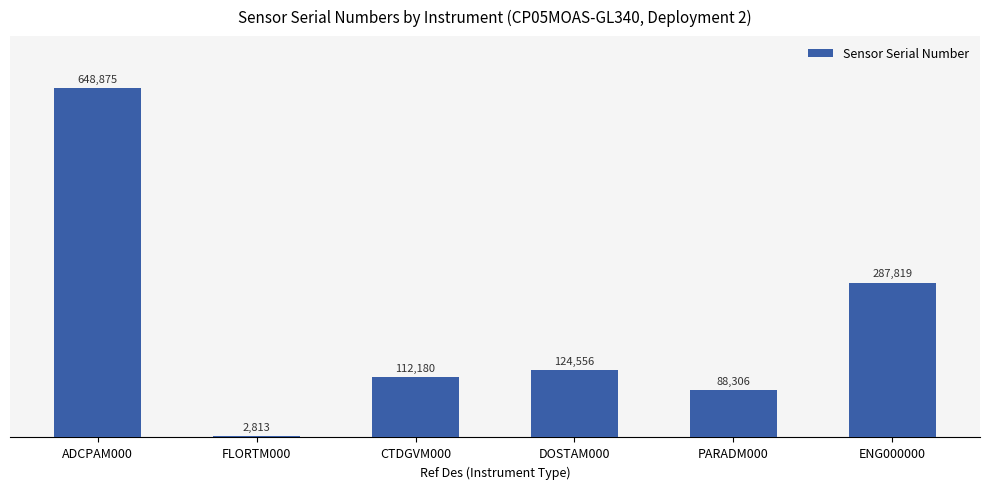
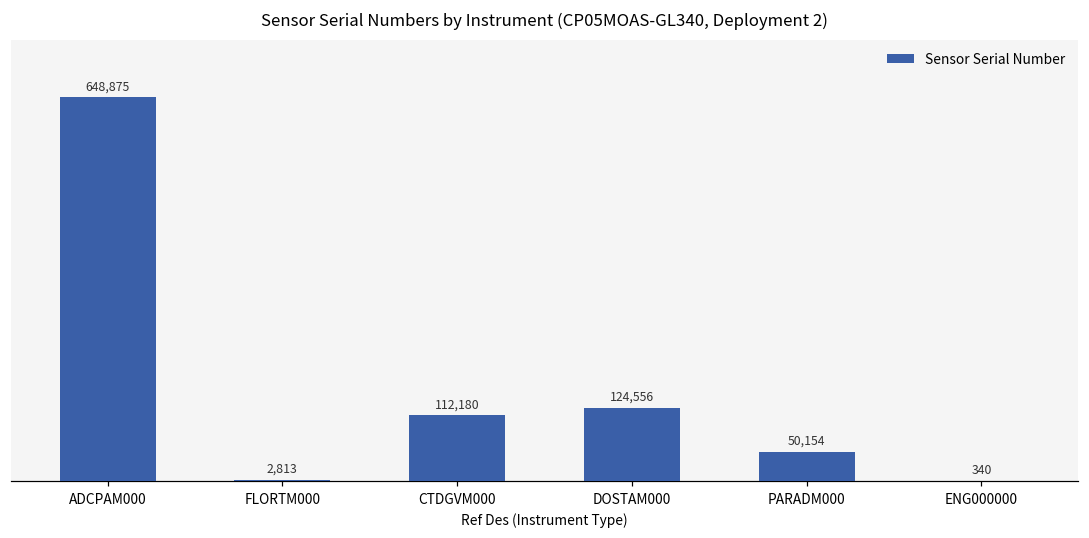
  {
    "ADCPAM000": "648,875",
    "FLORTM000": "2,813",
    "CTDGVM000": "112,180",
    "DOSTAM000": "124,556",
-   "PARADM000": "88,306",
-   "ENG000000": "287,819"
+   "PARADM000": "50,154",
+   "ENG000000": "340"
  }
